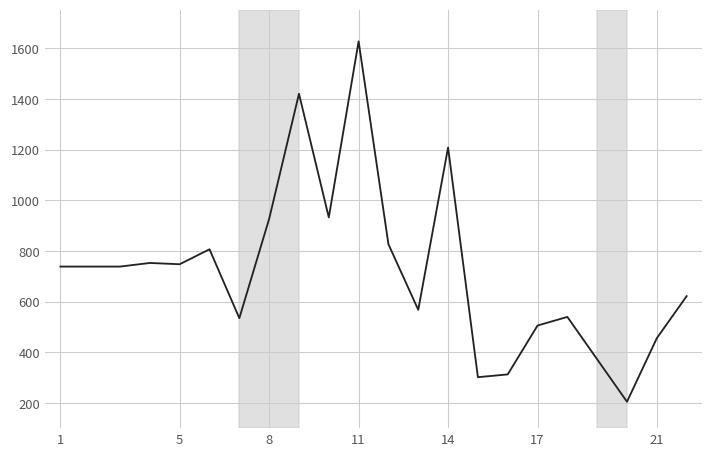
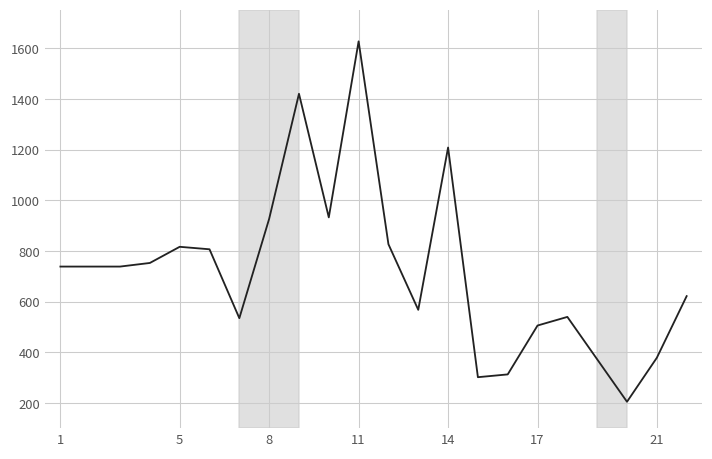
  {
    "1": 740,
-   "5": 750,
+   "5": 820,
    "8": 930,
    "11": 1630,
    "14": 1210,
    "17": 510,
-   "21": 460
+   "21": 380
  }
